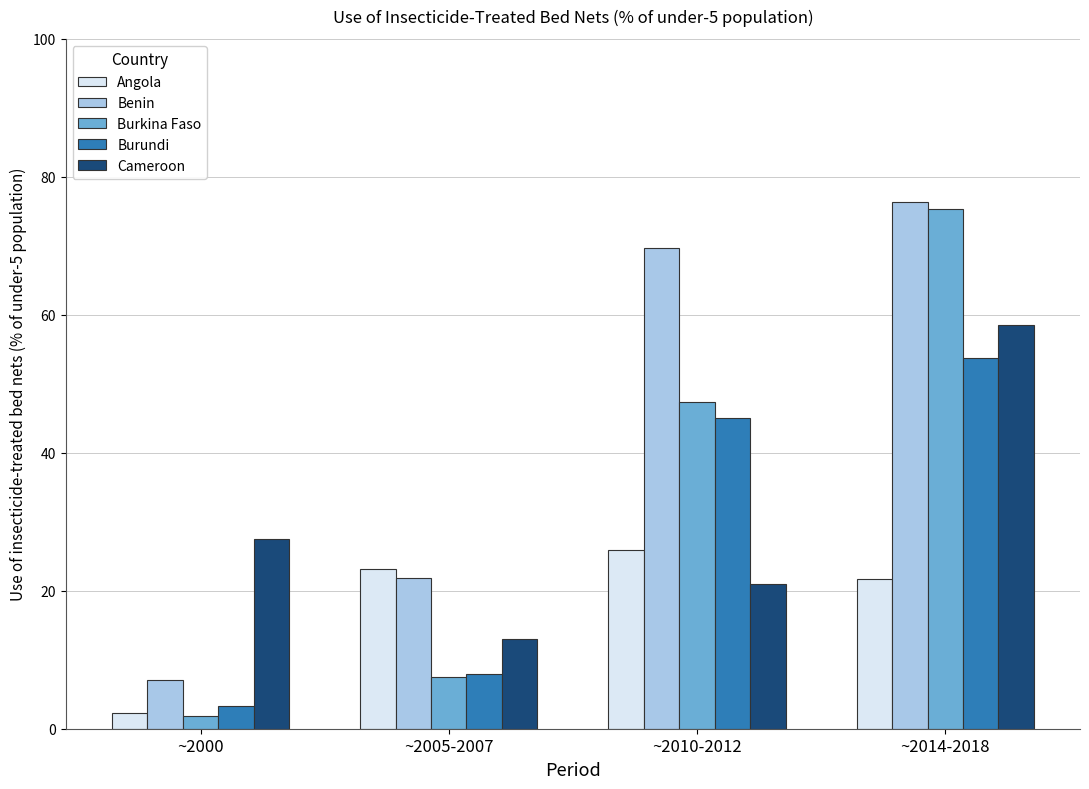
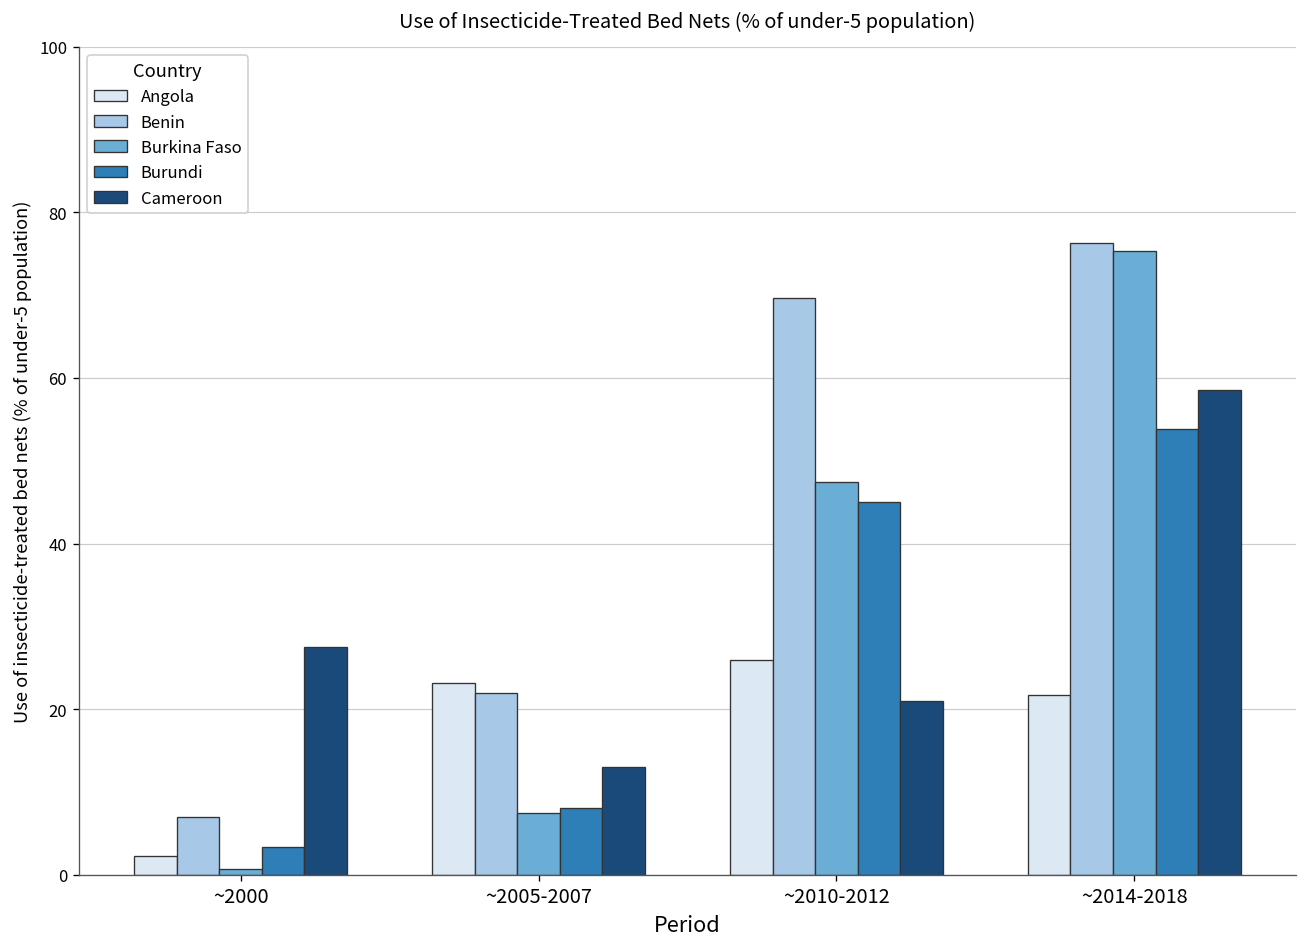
  {
    "Angola": {
      "~2000": 2,
      "~2005-2007": 23,
      "~2010-2012": 26,
      "~2014-2018": 22
    },
    "Benin": {
      "~2000": 7,
      "~2005-2007": 22,
      "~2010-2012": 70,
      "~2014-2018": 76
    },
    "Burkina Faso": {
-     "~2000": 2,
+     "~2000": 1,
      "~2005-2007": 8,
      "~2010-2012": 47,
      "~2014-2018": 75
    },
    "Burundi": {
      "~2000": 3,
      "~2005-2007": 8,
      "~2010-2012": 45,
      "~2014-2018": 54
    },
    "Cameroon": {
      "~2000": 28,
      "~2005-2007": 13,
      "~2010-2012": 21,
      "~2014-2018": 59
    }
  }
